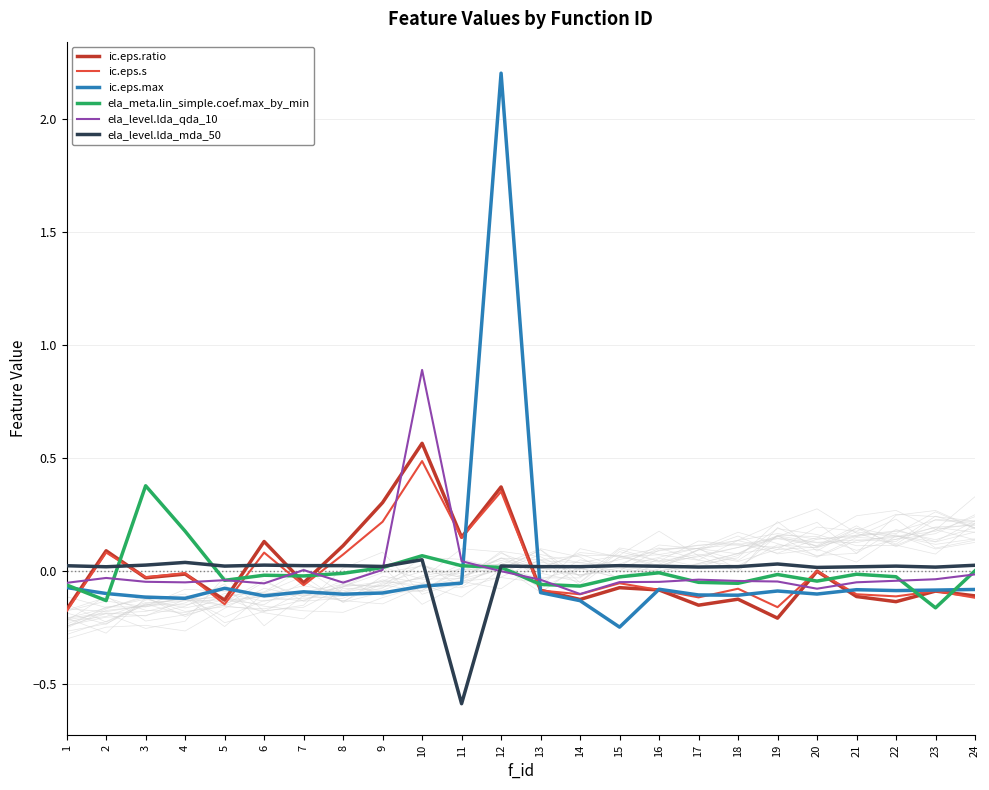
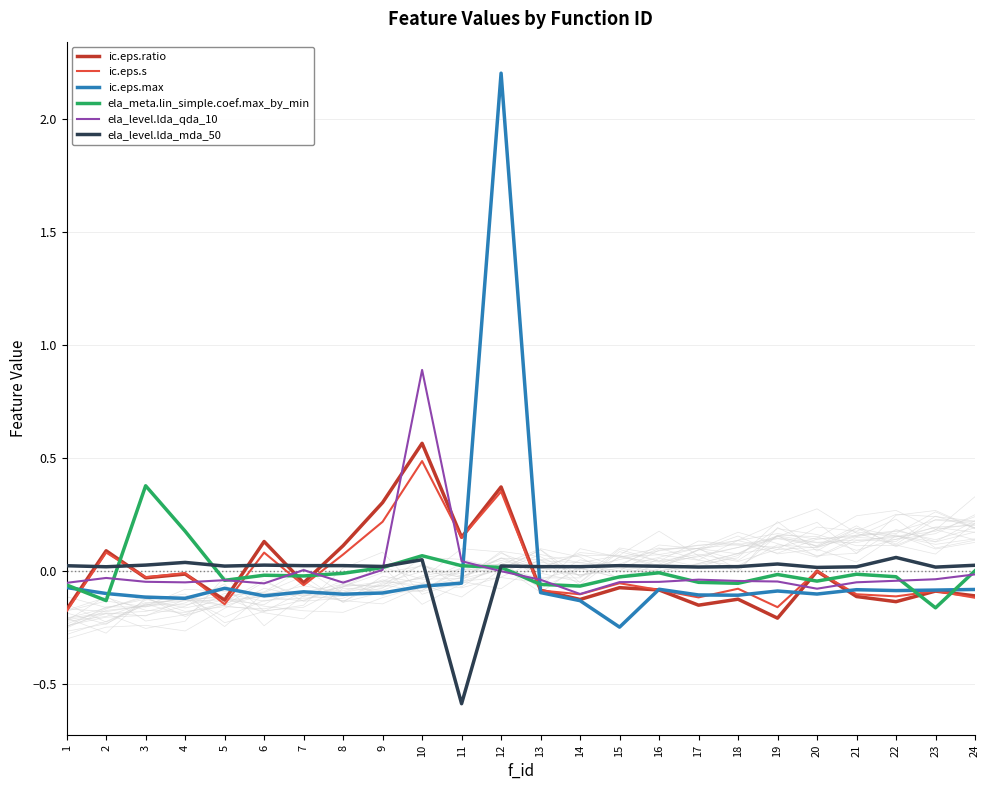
  {
    "ic.eps.max": {
      "1": -0.07,
      "12": 2.20,
      "15": -0.25,
      "18": -0.11,
      "19": -0.09,
      "20": -0.10,
      "21": -0.08,
      "22": -0.09,
      "24": -0.08
    },
    "ela_meta.lin_simple.coef.max_by_min": {
      "3": 0.38,
      "4": 0.18,
      "6": -0.02,
      "8": -0.01,
      "17": -0.05,
      "19": -0.01,
      "20": -0.04,
      "21": -0.01,
      "22": -0.02,
      "23": -0.16,
      "24": 0.00
    },
    "ela_level.lda_qda_10": {
      "2": -0.03,
      "3": -0.05,
      "4": -0.05,
      "10": 0.89,
      "16": -0.05,
      "17": -0.04,
      "19": -0.05,
      "20": -0.08,
      "21": -0.05,
      "22": -0.04,
      "23": -0.04,
      "24": -0.01
    },
    "ela_level.lda_mda_50": {
      "1": 0.02,
      "2": 0.02,
      "3": 0.03,
      "4": 0.04,
      "5": 0.02,
      "6": 0.03,
      "7": 0.02,
      "8": 0.02,
      "11": -0.59,
      "19": 0.03,
      "20": 0.02,
      "21": 0.02,
-     "22": 0.02,
+     "22": 0.06,
      "23": 0.02,
      "24": 0.03
    }
  }
